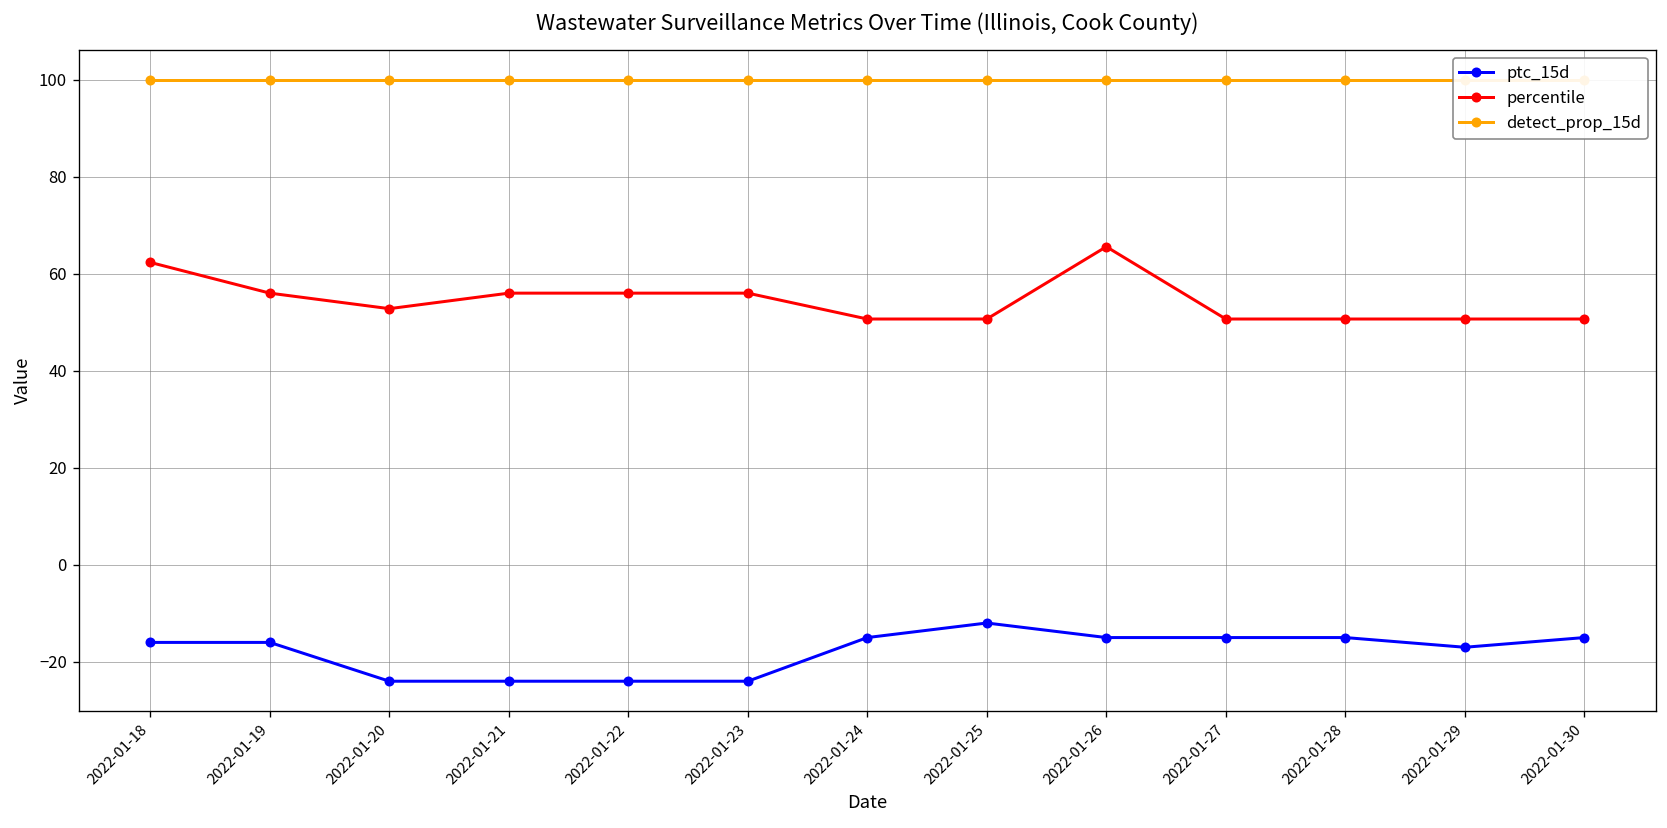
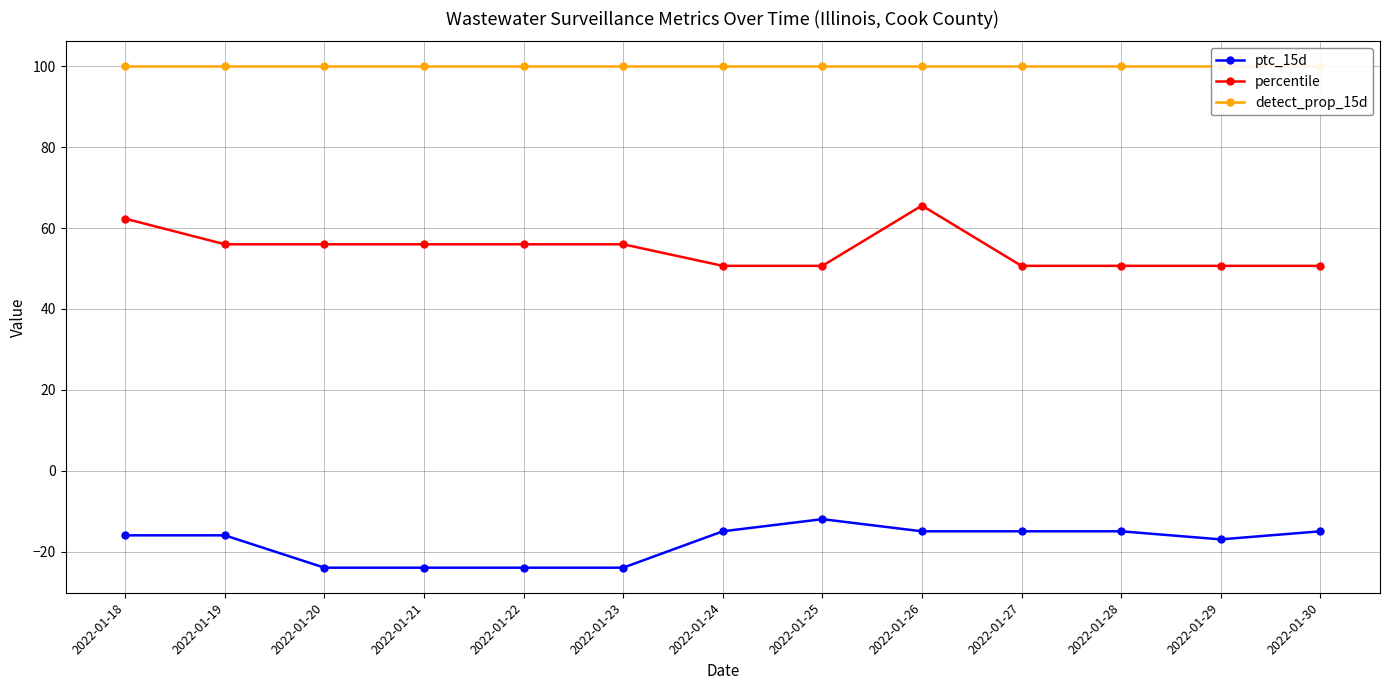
  {
    "ptc_15d": {
      "2022-01-18": -16,
      "2022-01-19": -16,
      "2022-01-20": -24,
      "2022-01-21": -24,
      "2022-01-22": -24,
      "2022-01-23": -24,
      "2022-01-24": -15,
      "2022-01-25": -12,
      "2022-01-26": -15,
      "2022-01-27": -15,
      "2022-01-28": -15,
      "2022-01-29": -17,
      "2022-01-30": -15
    },
    "percentile": {
      "2022-01-18": 62,
      "2022-01-19": 56,
-     "2022-01-20": 53,
+     "2022-01-20": 56,
      "2022-01-21": 56,
      "2022-01-22": 56,
      "2022-01-23": 56,
      "2022-01-24": 51,
      "2022-01-25": 51,
      "2022-01-26": 66,
      "2022-01-27": 51,
      "2022-01-28": 51,
      "2022-01-29": 51,
      "2022-01-30": 51
    },
    "detect_prop_15d": {
      "2022-01-18": 100,
      "2022-01-19": 100,
      "2022-01-20": 100,
      "2022-01-21": 100,
      "2022-01-22": 100,
      "2022-01-23": 100,
      "2022-01-24": 100,
      "2022-01-25": 100,
      "2022-01-26": 100,
      "2022-01-27": 100,
      "2022-01-28": 100
    }
  }
